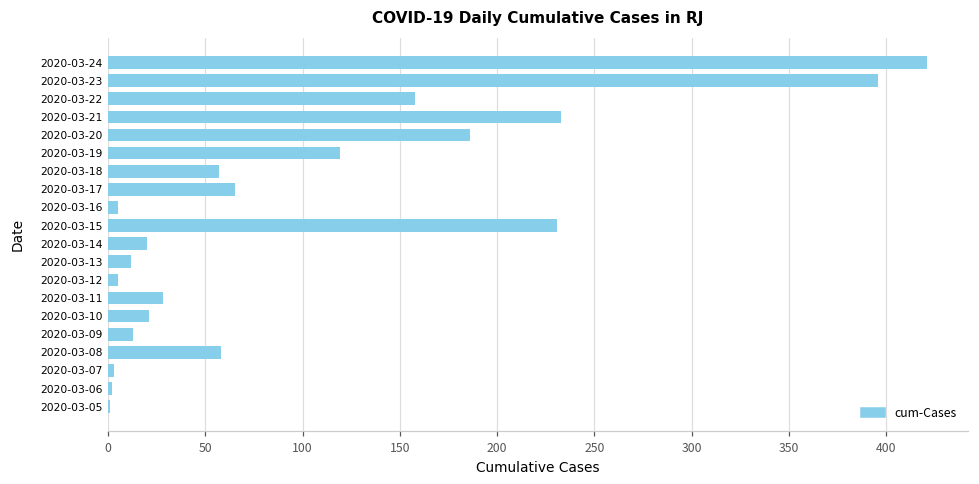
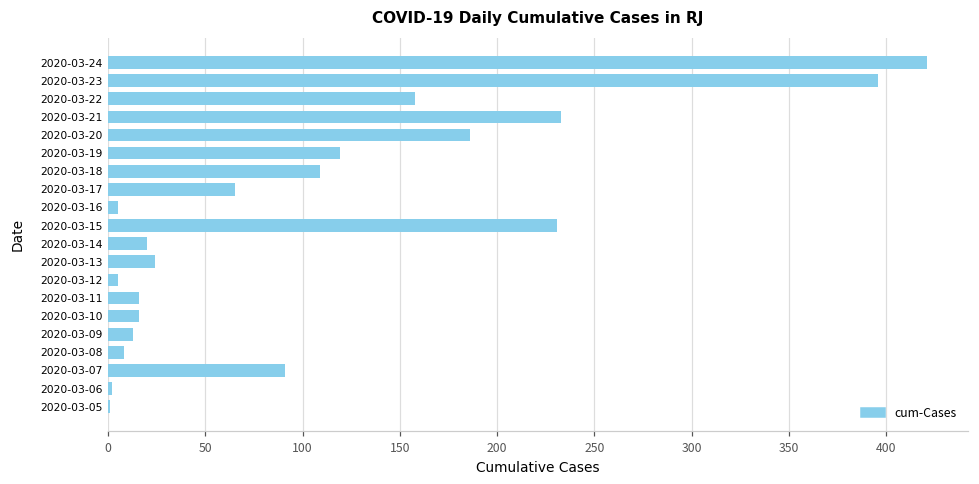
  {
    "2020-03-24": 421,
    "2020-03-23": 396,
    "2020-03-22": 158,
    "2020-03-21": 233,
    "2020-03-20": 186,
    "2020-03-19": 119,
-   "2020-03-18": 57,
+   "2020-03-18": 109,
    "2020-03-17": 65,
    "2020-03-16": 5,
    "2020-03-15": 231,
    "2020-03-14": 20,
-   "2020-03-13": 12,
+   "2020-03-13": 24,
    "2020-03-12": 5,
-   "2020-03-11": 28,
-   "2020-03-10": 21,
+   "2020-03-11": 16,
+   "2020-03-10": 16,
    "2020-03-09": 13,
-   "2020-03-08": 58,
-   "2020-03-07": 3,
+   "2020-03-08": 8,
+   "2020-03-07": 91,
    "2020-03-06": 2
  }
